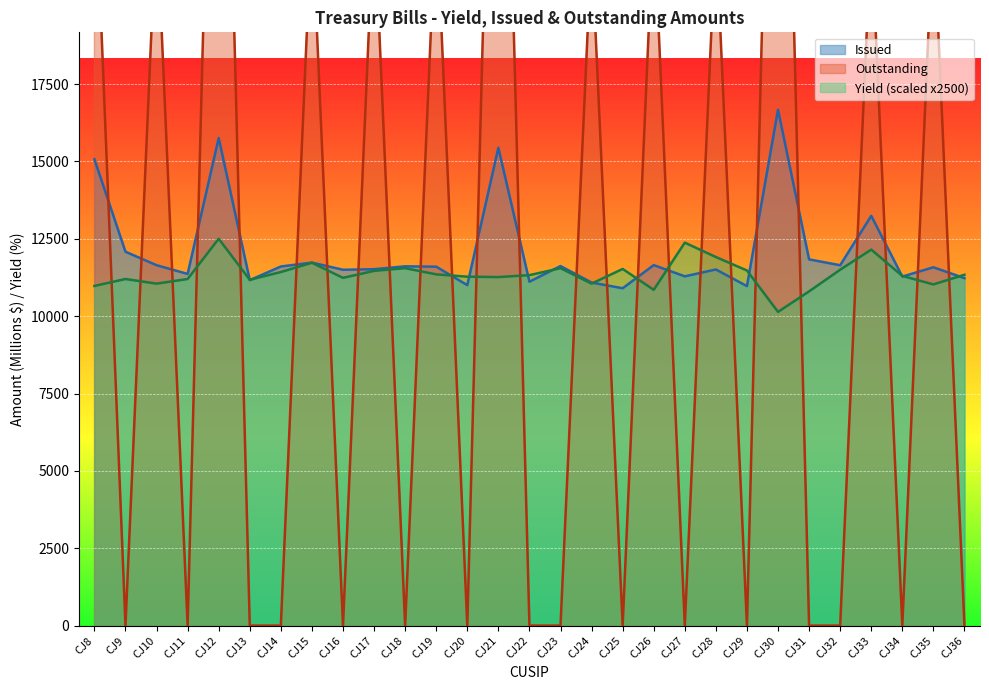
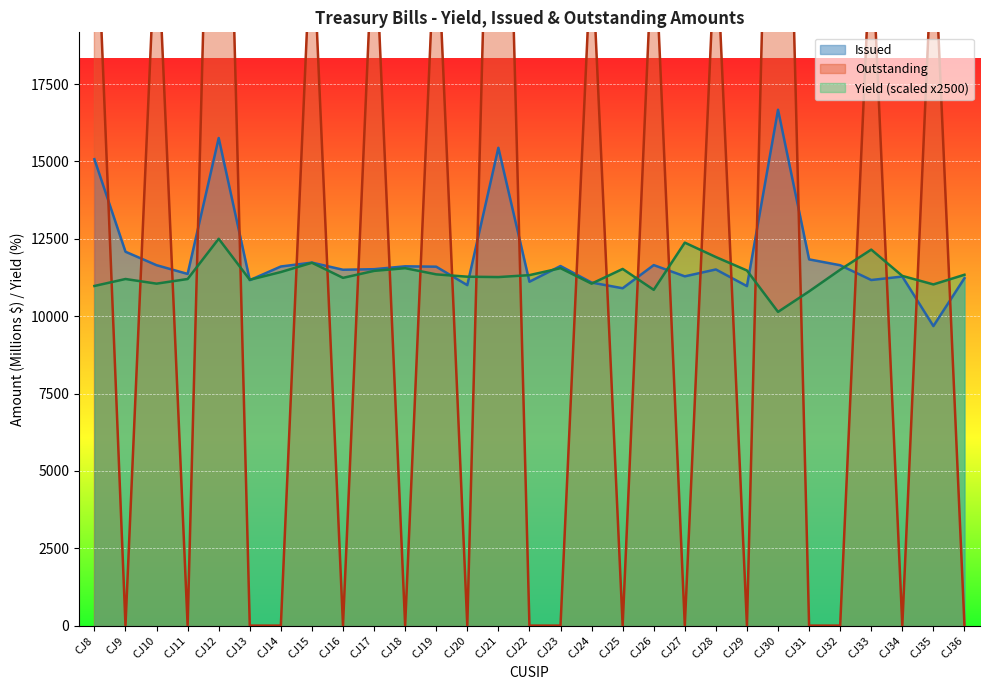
  {
    "Issued": {
      "CJ8": 15100,
      "CJ9": 12100,
      "CJ10": 11600,
      "CJ11": 11400,
      "CJ12": 15800,
      "CJ14": 11600,
      "CJ16": 11500,
      "CJ19": 11600,
      "CJ20": 11000,
      "CJ21": 15400,
      "CJ22": 11100,
      "CJ25": 10900,
      "CJ26": 11600,
      "CJ27": 11300,
      "CJ28": 11500,
      "CJ29": 11000,
      "CJ30": 16700,
      "CJ31": 11800,
      "CJ32": 11600,
-     "CJ33": 13200,
-     "CJ35": 11600,
+     "CJ33": 11200,
+     "CJ35": 9700,
      "CJ36": 11200
    },
    "Outstanding": {
      "CJ9": 0,
      "CJ11": 0,
      "CJ13": 0,
      "CJ14": 0,
      "CJ16": 0,
      "CJ18": 0,
      "CJ20": 0,
      "CJ22": 0,
      "CJ23": 0,
      "CJ25": 0,
      "CJ27": 0,
      "CJ29": 0,
      "CJ31": 0,
      "CJ32": 0,
      "CJ34": 0,
      "CJ36": 0
    },
    "Yield (scaled x2500)": {
      "CJ8": 11000,
      "CJ9": 11200,
      "CJ10": 11100,
      "CJ11": 11200,
      "CJ12": 12500,
      "CJ14": 11400,
      "CJ16": 11200,
      "CJ19": 11400,
      "CJ20": 11300,
      "CJ21": 11300,
      "CJ22": 11300,
      "CJ25": 11500,
      "CJ26": 10900,
      "CJ27": 12400,
      "CJ28": 11900,
      "CJ29": 11500,
      "CJ30": 10100,
      "CJ31": 10800,
      "CJ32": 11500,
      "CJ33": 12200,
      "CJ35": 11000,
      "CJ36": 11300
    }
  }
